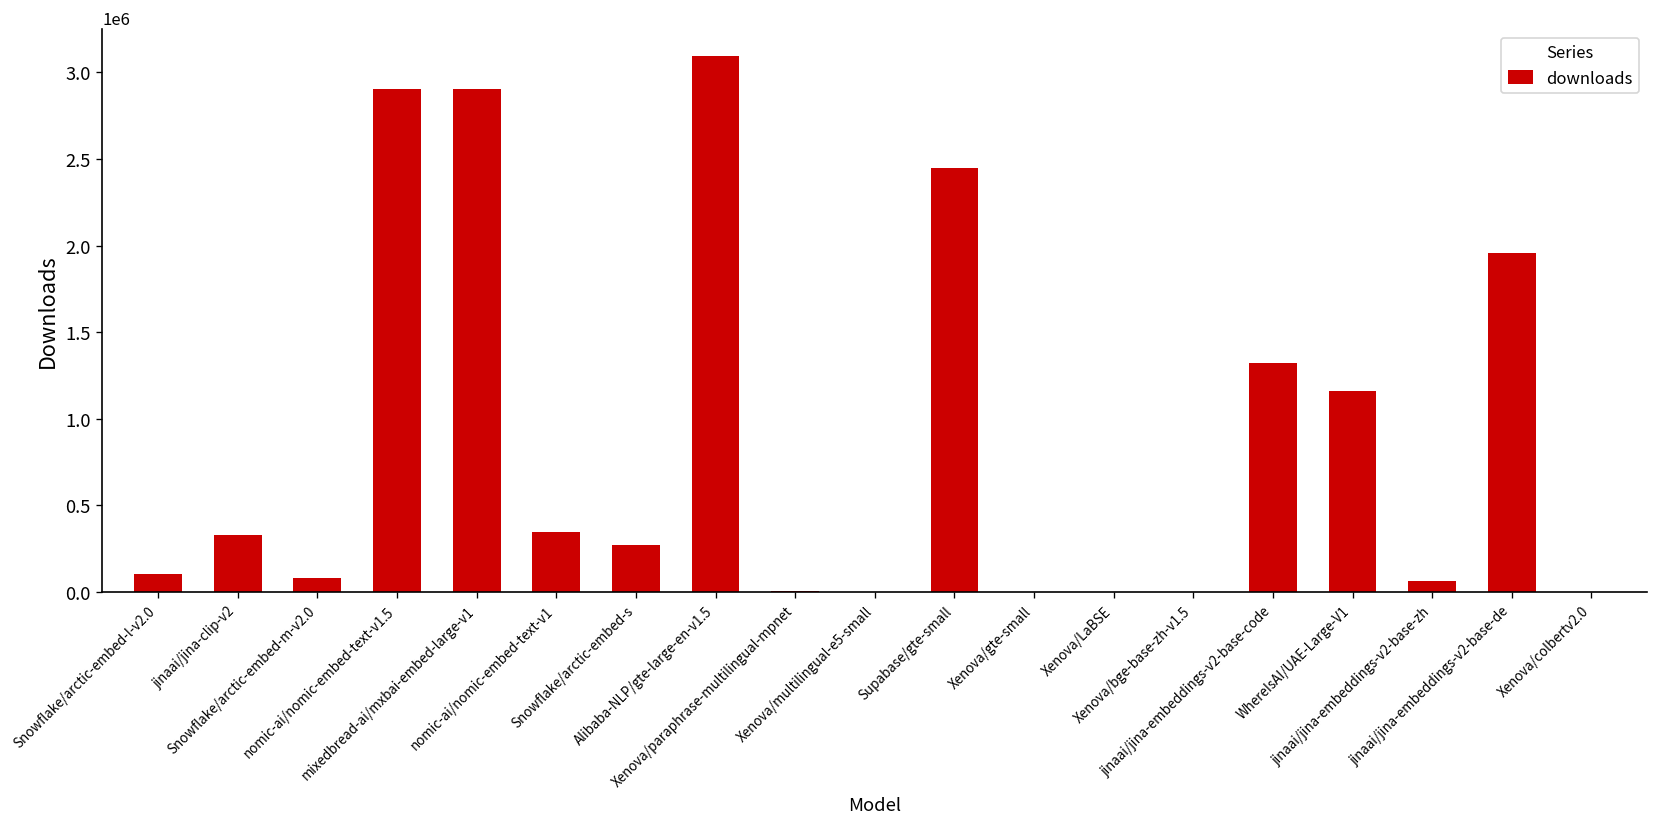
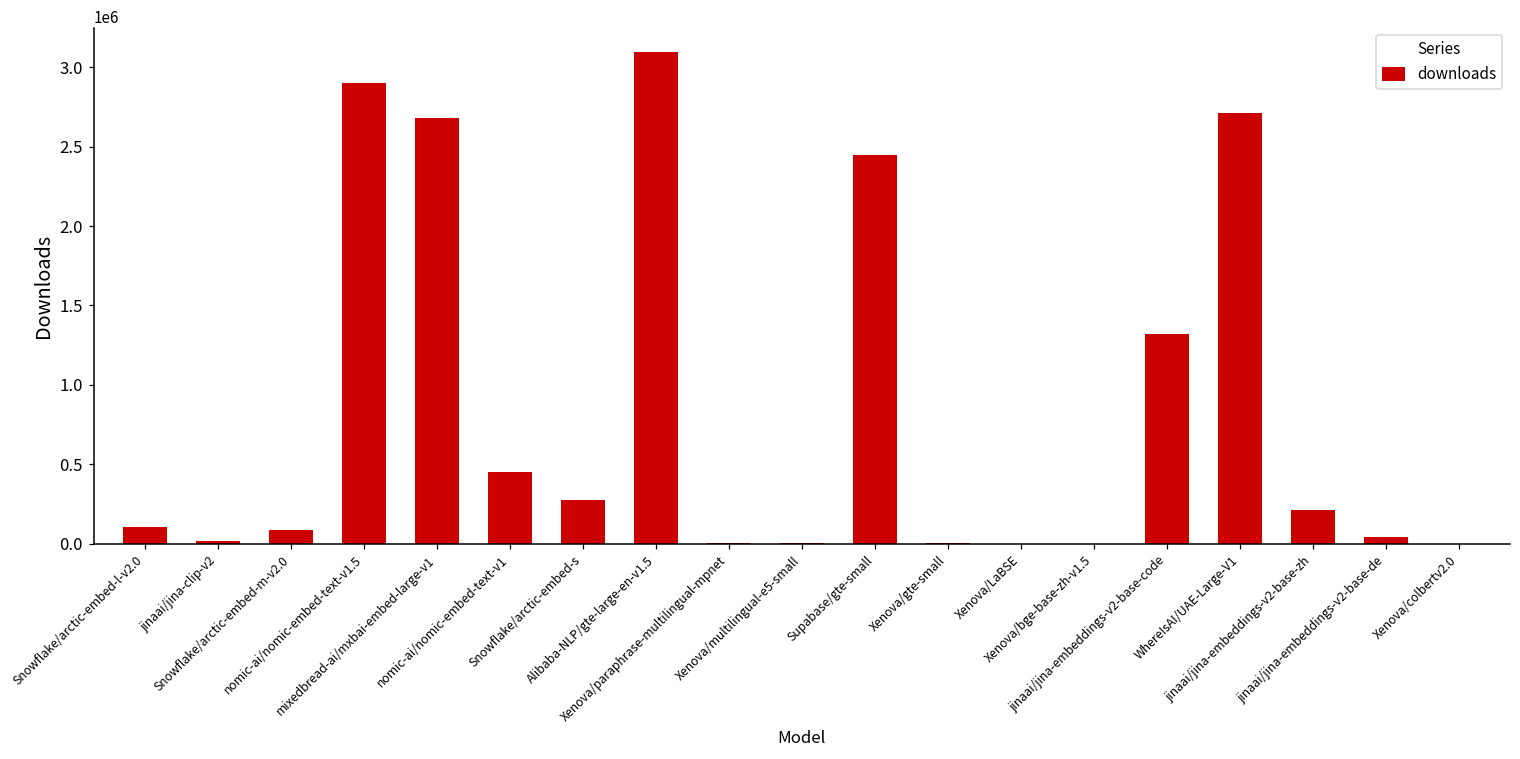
  {
    "Snowflake/arctic-embed-l-v2.0": 110000,
-   "jinaai/jina-clip-v2": 330000,
+   "jinaai/jina-clip-v2": 20000,
    "Snowflake/arctic-embed-m-v2.0": 80000,
    "nomic-ai/nomic-embed-text-v1.5": 2900000,
-   "mixedbread-ai/mxbai-embed-large-v1": 2900000,
-   "nomic-ai/nomic-embed-text-v1": 350000,
+   "mixedbread-ai/mxbai-embed-large-v1": 2680000,
+   "nomic-ai/nomic-embed-text-v1": 450000,
    "Snowflake/arctic-embed-s": 270000,
    "Alibaba-NLP/gte-large-en-v1.5": 3100000,
    "Supabase/gte-small": 2450000,
    "jinaai/jina-embeddings-v2-base-code": 1320000,
-   "WhereIsAI/UAE-Large-V1": 1160000,
-   "jinaai/jina-embeddings-v2-base-zh": 60000,
-   "jinaai/jina-embeddings-v2-base-de": 1960000
+   "WhereIsAI/UAE-Large-V1": 2710000,
+   "jinaai/jina-embeddings-v2-base-zh": 210000,
+   "jinaai/jina-embeddings-v2-base-de": 40000
  }
